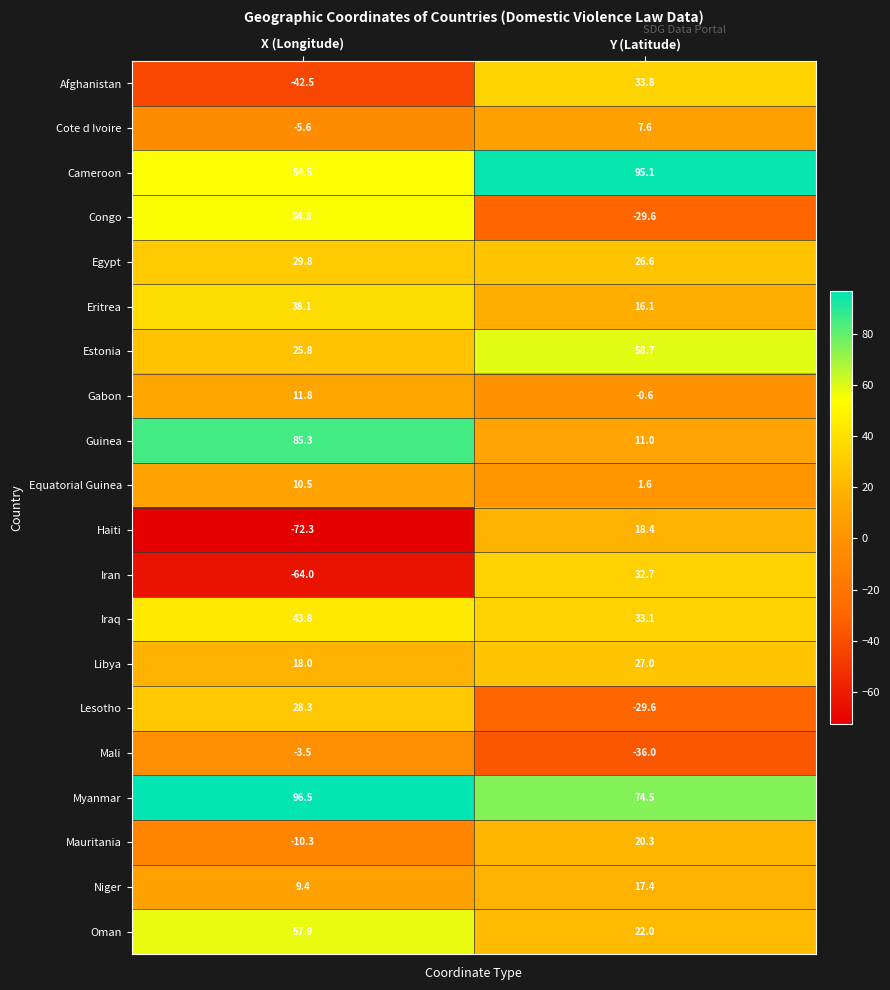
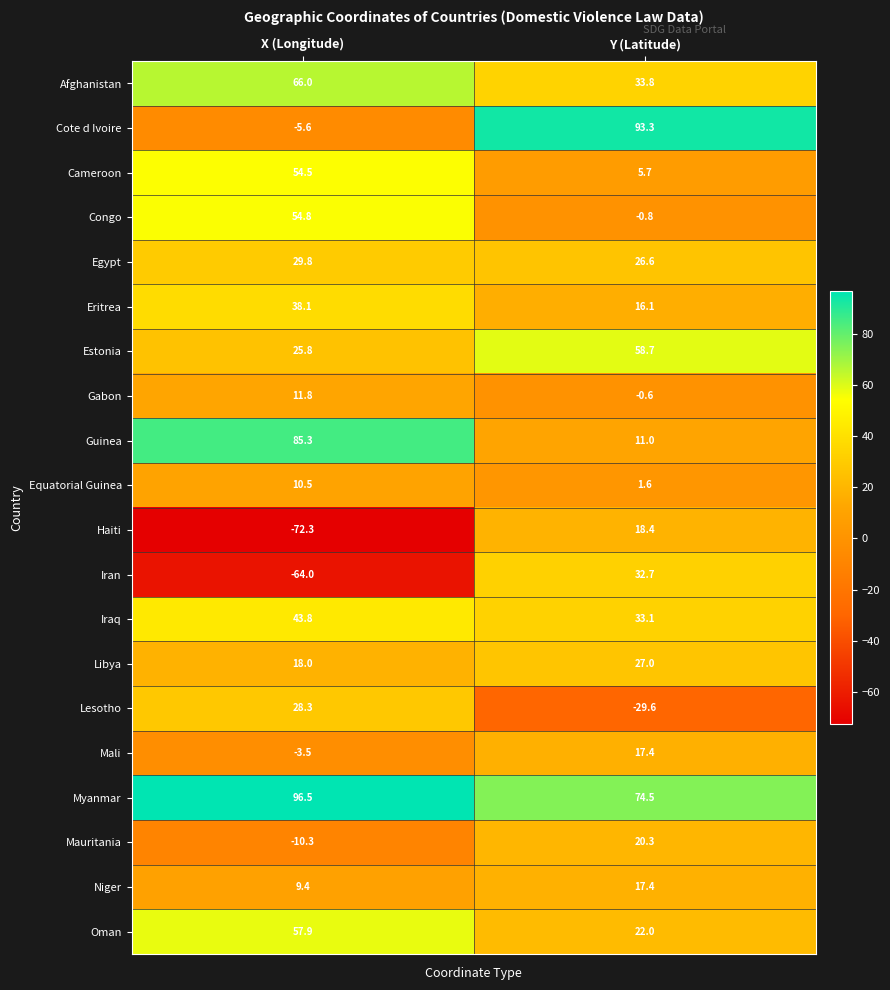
  {
    "Afghanistan": {
-     "X (Longitude)": -42.5,
+     "X (Longitude)": 66.0,
      "Y (Latitude)": 33.8
    },
    "Cote d Ivoire": {
      "X (Longitude)": -5.6,
-     "Y (Latitude)": 7.6
+     "Y (Latitude)": 93.3
    },
    "Cameroon": {
      "X (Longitude)": 54.5,
-     "Y (Latitude)": 95.1
+     "Y (Latitude)": 5.7
    },
    "Congo": {
      "X (Longitude)": 54.8,
-     "Y (Latitude)": -29.6
+     "Y (Latitude)": -0.8
    },
    "Egypt": {
      "X (Longitude)": 29.8,
      "Y (Latitude)": 26.6
    },
    "Eritrea": {
      "X (Longitude)": 38.1,
      "Y (Latitude)": 16.1
    },
    "Estonia": {
      "X (Longitude)": 25.8,
      "Y (Latitude)": 58.7
    },
    "Gabon": {
      "X (Longitude)": 11.8,
      "Y (Latitude)": -0.6
    },
    "Guinea": {
      "X (Longitude)": 85.3,
      "Y (Latitude)": 11.0
    },
    "Equatorial Guinea": {
      "X (Longitude)": 10.5,
      "Y (Latitude)": 1.6
    },
    "Haiti": {
      "X (Longitude)": -72.3,
      "Y (Latitude)": 18.4
    },
    "Iran": {
      "X (Longitude)": -64.0,
      "Y (Latitude)": 32.7
    },
    "Iraq": {
      "X (Longitude)": 43.8,
      "Y (Latitude)": 33.1
    },
    "Libya": {
      "X (Longitude)": 18.0,
      "Y (Latitude)": 27.0
    },
    "Lesotho": {
      "X (Longitude)": 28.3,
      "Y (Latitude)": -29.6
    },
    "Mali": {
      "X (Longitude)": -3.5,
-     "Y (Latitude)": -36.0
+     "Y (Latitude)": 17.4
    },
    "Myanmar": {
      "X (Longitude)": 96.5,
      "Y (Latitude)": 74.5
    },
    "Mauritania": {
      "X (Longitude)": -10.3,
      "Y (Latitude)": 20.3
    },
    "Niger": {
      "X (Longitude)": 9.4,
      "Y (Latitude)": 17.4
    },
    "Oman": {
      "X (Longitude)": 57.9,
      "Y (Latitude)": 22.0
    }
  }
